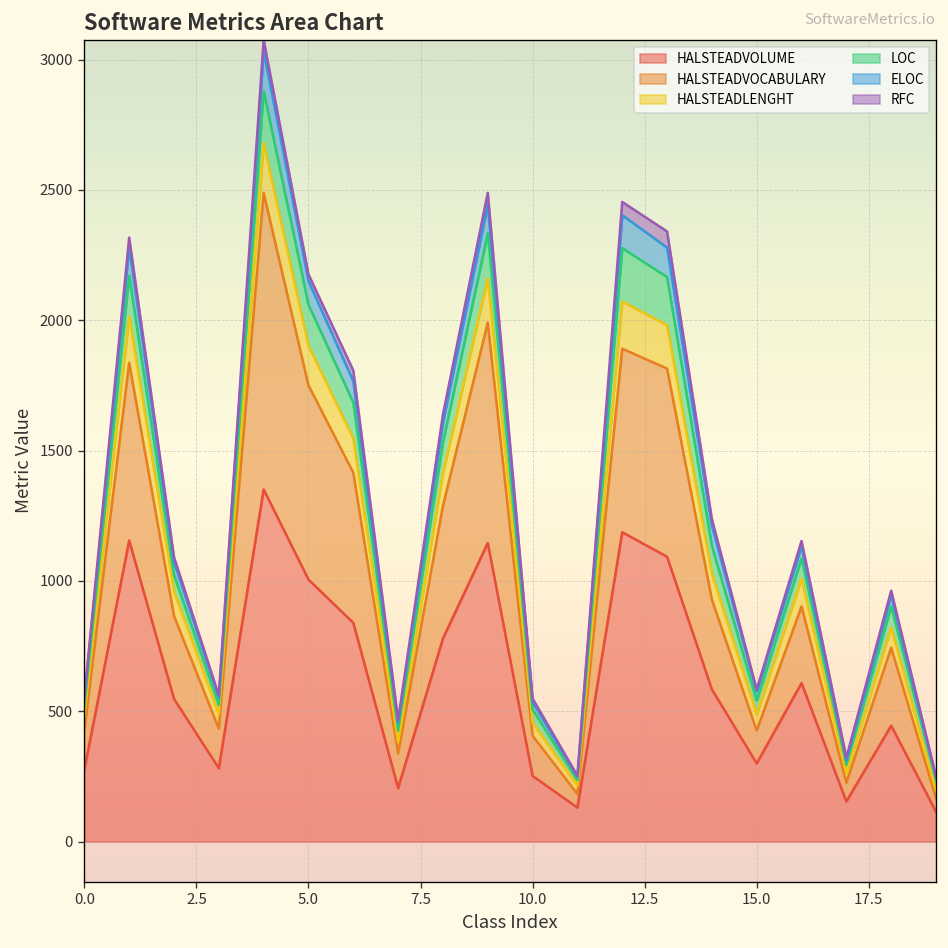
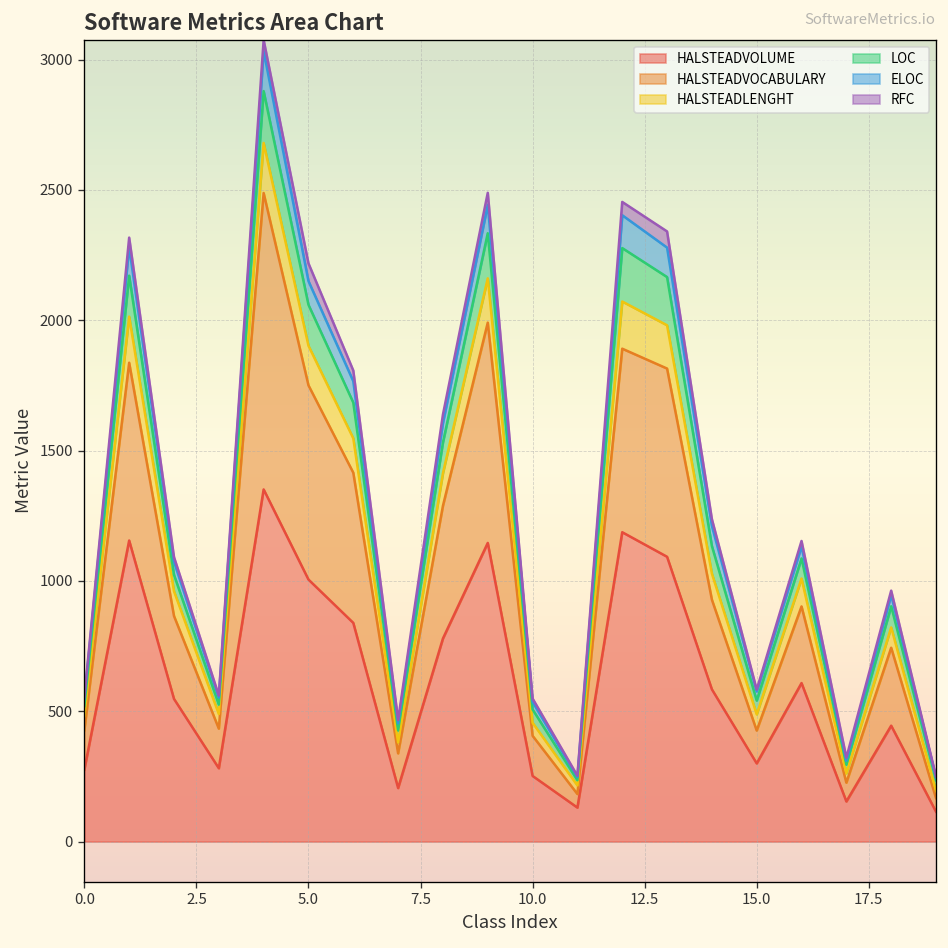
  {
    "LOC": {
      "0.0": 40,
      "5.0": 160,
      "10.0": 50,
      "15.0": 50
    },
    "ELOC": {
      "5.0": 90,
      "10.0": 30
    },
    "RFC": {
-     "5.0": 30,
+     "5.0": 70,
      "10.0": 10
    }
  }
